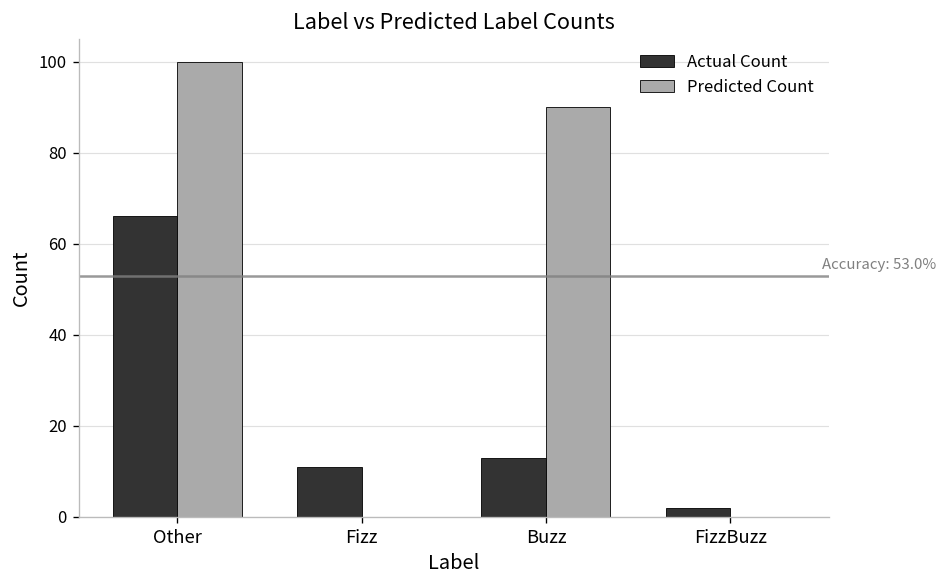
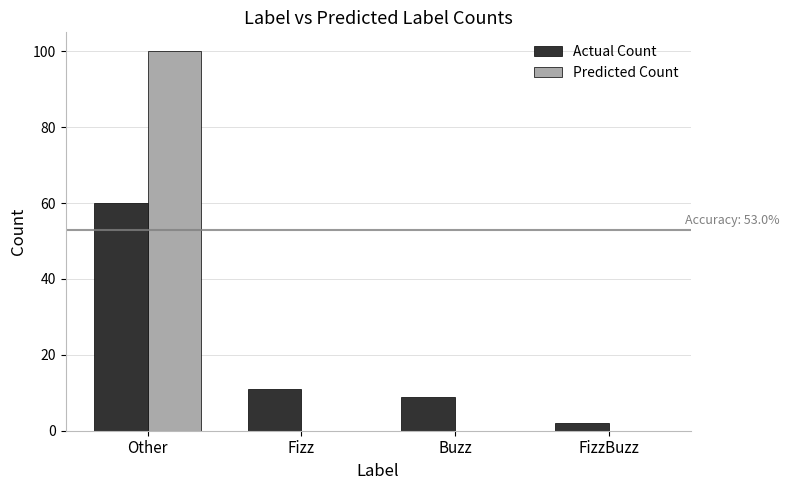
  {
    "Actual Count": {
-     "Other": 66,
+     "Other": 60,
      "Fizz": 11,
-     "Buzz": 13,
+     "Buzz": 9,
      "FizzBuzz": 2
    },
    "Predicted Count": {
      "Other": 100,
      "Fizz": 0,
-     "Buzz": 90,
+     "Buzz": 0,
      "FizzBuzz": 0
    }
  }
